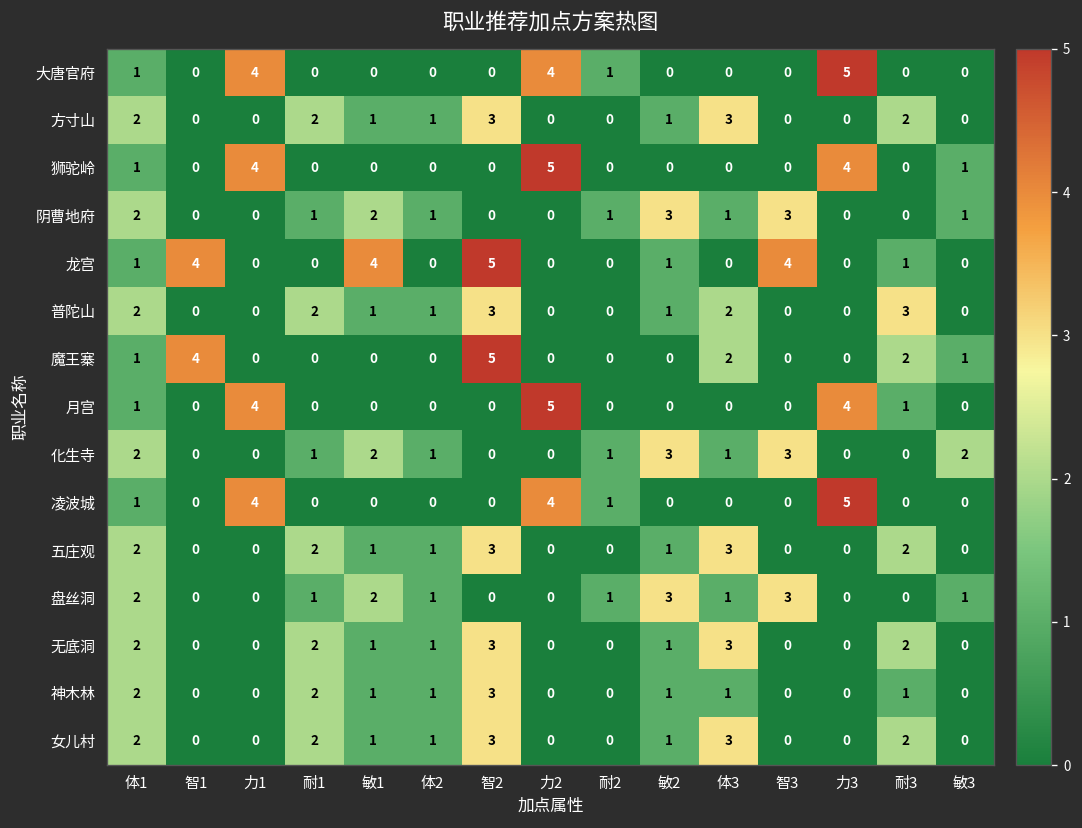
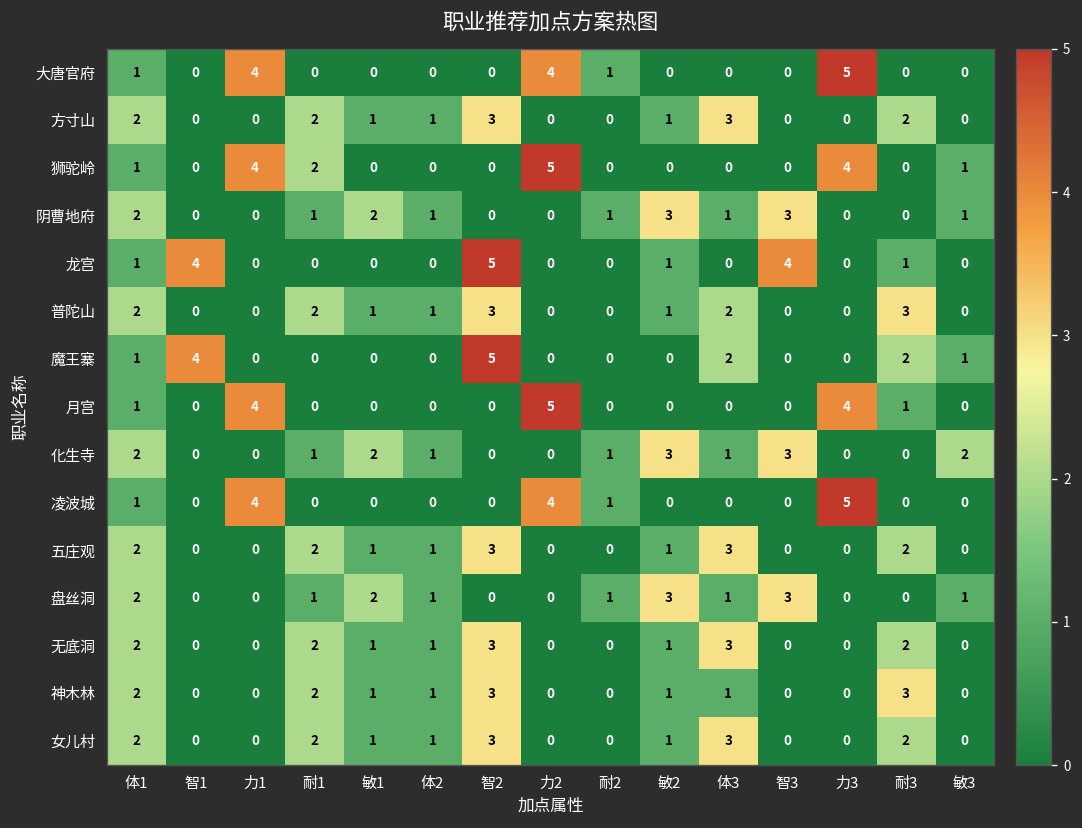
  {
    "狮驼岭": {
      "体1": 1,
      "智1": 0,
      "力1": 4,
-     "耐1": 0,
+     "耐1": 2,
      "敏1": 0,
      "体2": 0,
      "智2": 0,
      "力2": 5,
      "耐2": 0,
      "敏2": 0,
      "体3": 0,
      "智3": 0,
      "力3": 4,
      "耐3": 0,
      "敏3": 1
    },
    "龙宫": {
      "体1": 1,
      "智1": 4,
      "力1": 0,
      "耐1": 0,
-     "敏1": 4,
+     "敏1": 0,
      "体2": 0,
      "智2": 5,
      "力2": 0,
      "耐2": 0,
      "敏2": 1,
      "体3": 0,
      "智3": 4,
      "力3": 0,
      "耐3": 1,
      "敏3": 0
    },
    "神木林": {
      "体1": 2,
      "智1": 0,
      "力1": 0,
      "耐1": 2,
      "敏1": 1,
      "体2": 1,
      "智2": 3,
      "力2": 0,
      "耐2": 0,
      "敏2": 1,
      "体3": 1,
      "智3": 0,
      "力3": 0,
-     "耐3": 1,
+     "耐3": 3,
      "敏3": 0
    }
  }
